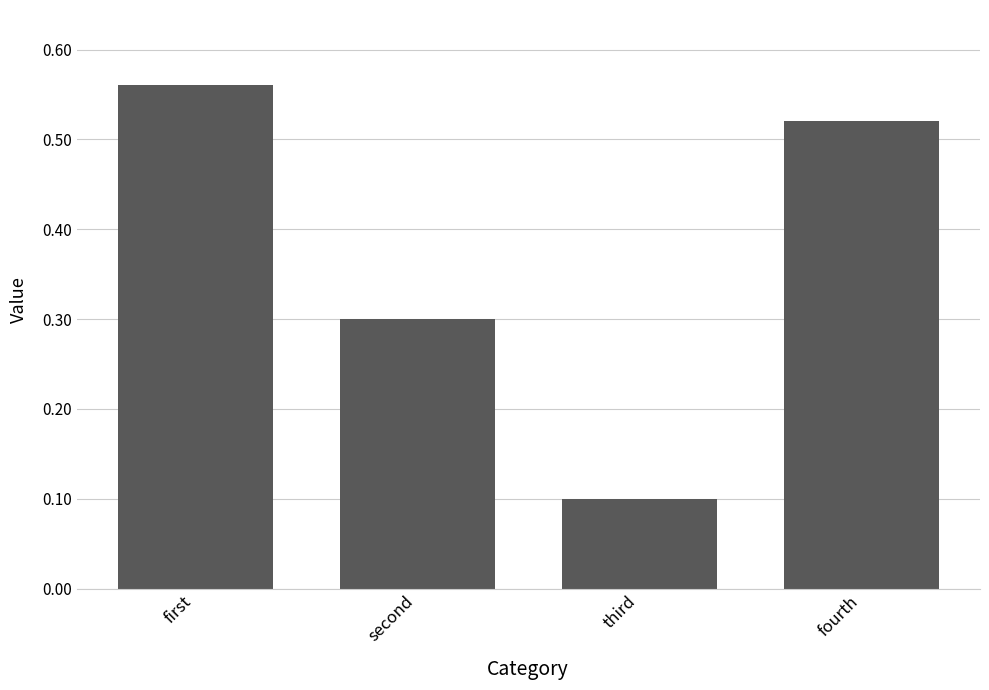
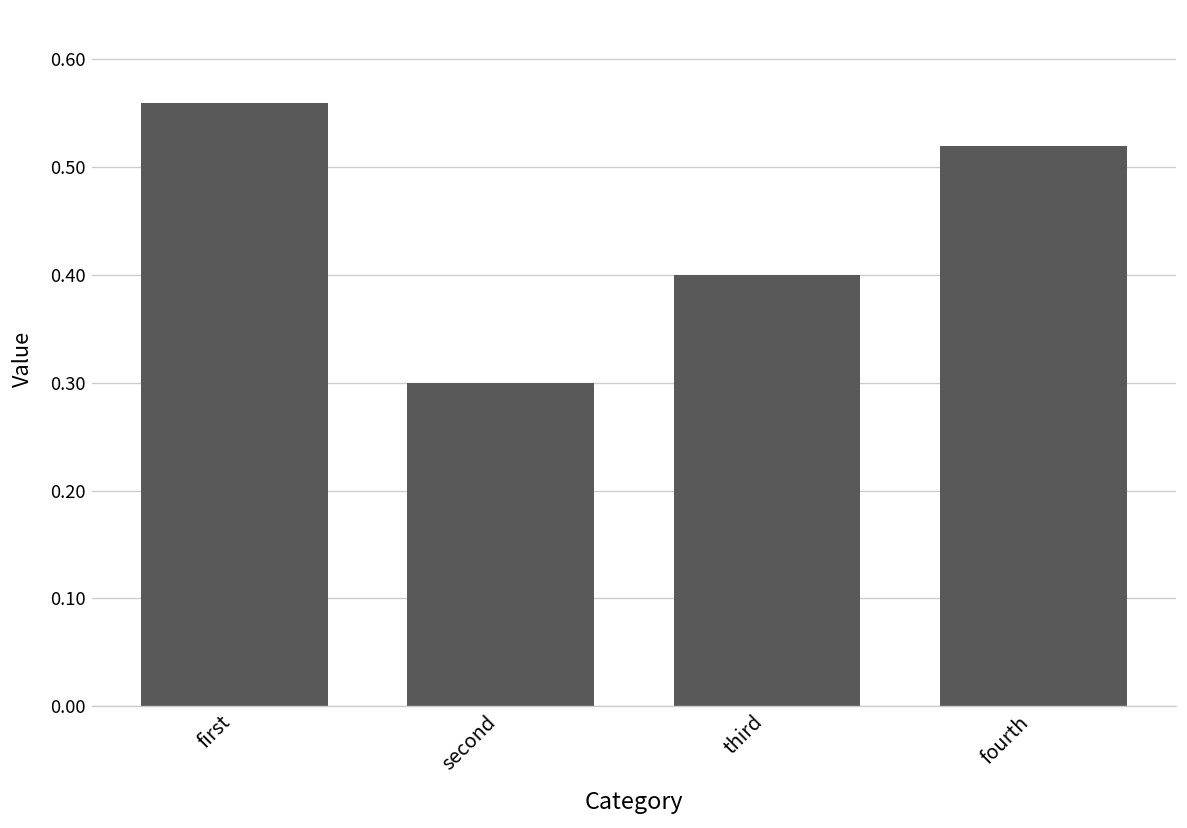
  {
    "first": 0.56,
    "second": 0.3,
-   "third": 0.1,
+   "third": 0.4,
    "fourth": 0.52
  }
